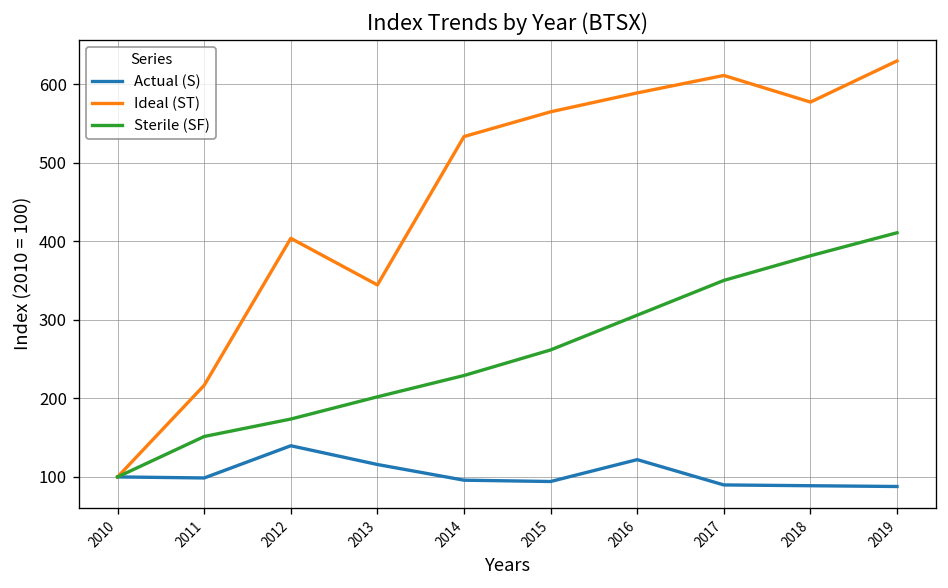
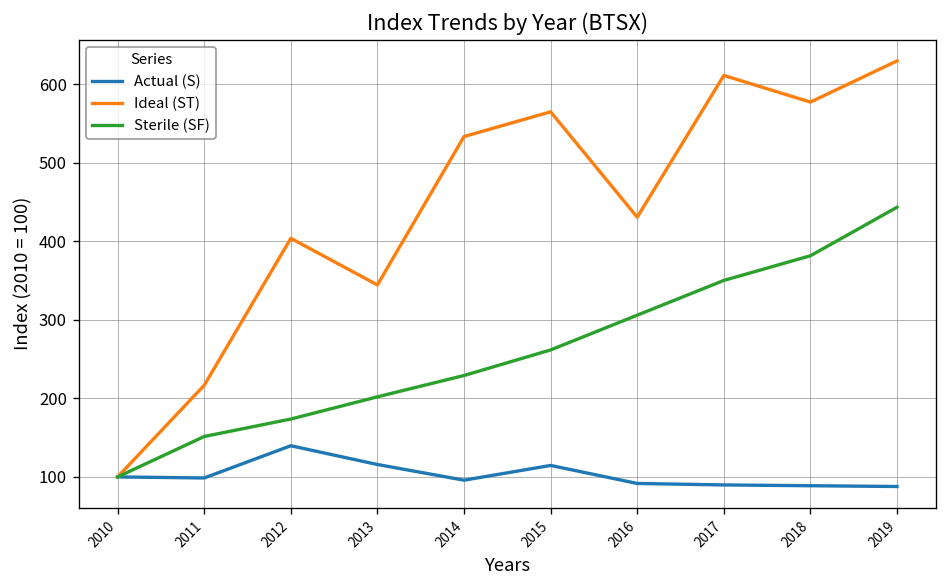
  {
    "Actual (S)": {
      "2011": 100,
      "2012": 140,
      "2013": 120,
      "2014": 100,
-     "2015": 90,
-     "2016": 120,
+     "2015": 110,
+     "2016": 90,
      "2017": 90,
      "2018": 90,
      "2019": 90
    },
    "Ideal (ST)": {
      "2011": 220,
      "2012": 400,
      "2013": 340,
      "2014": 530,
      "2015": 560,
-     "2016": 590,
+     "2016": 430,
      "2017": 610,
      "2018": 580,
      "2019": 630
    },
    "Sterile (SF)": {
      "2011": 150,
      "2012": 170,
      "2013": 200,
      "2014": 230,
      "2015": 260,
      "2016": 310,
      "2017": 350,
      "2018": 380,
-     "2019": 410
+     "2019": 440
    }
  }
